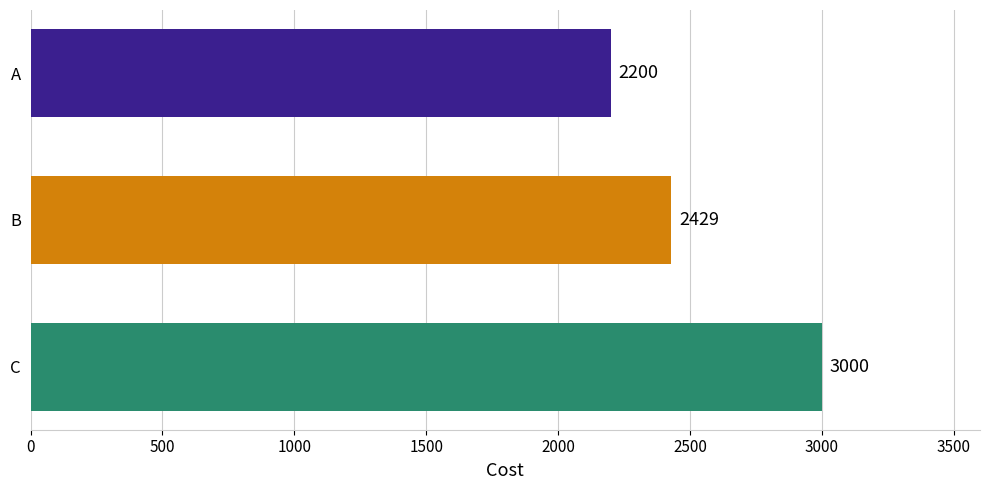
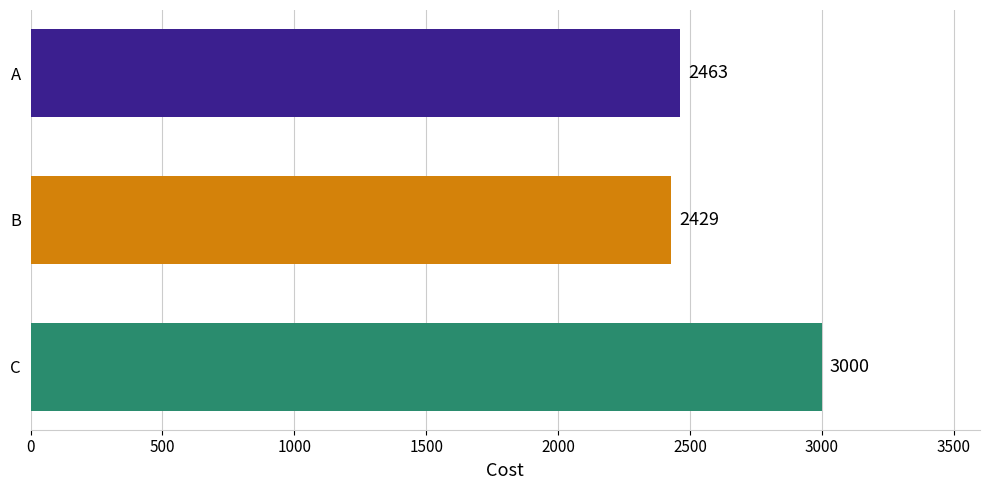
  {
-   "A": 2200,
+   "A": 2463,
    "B": 2429,
    "C": 3000
  }
